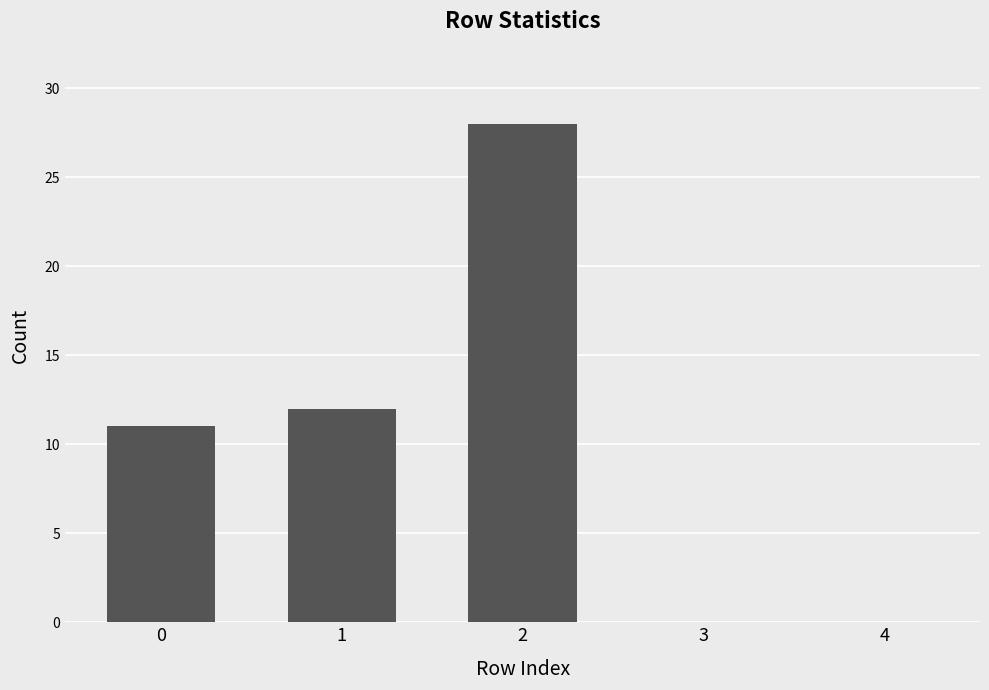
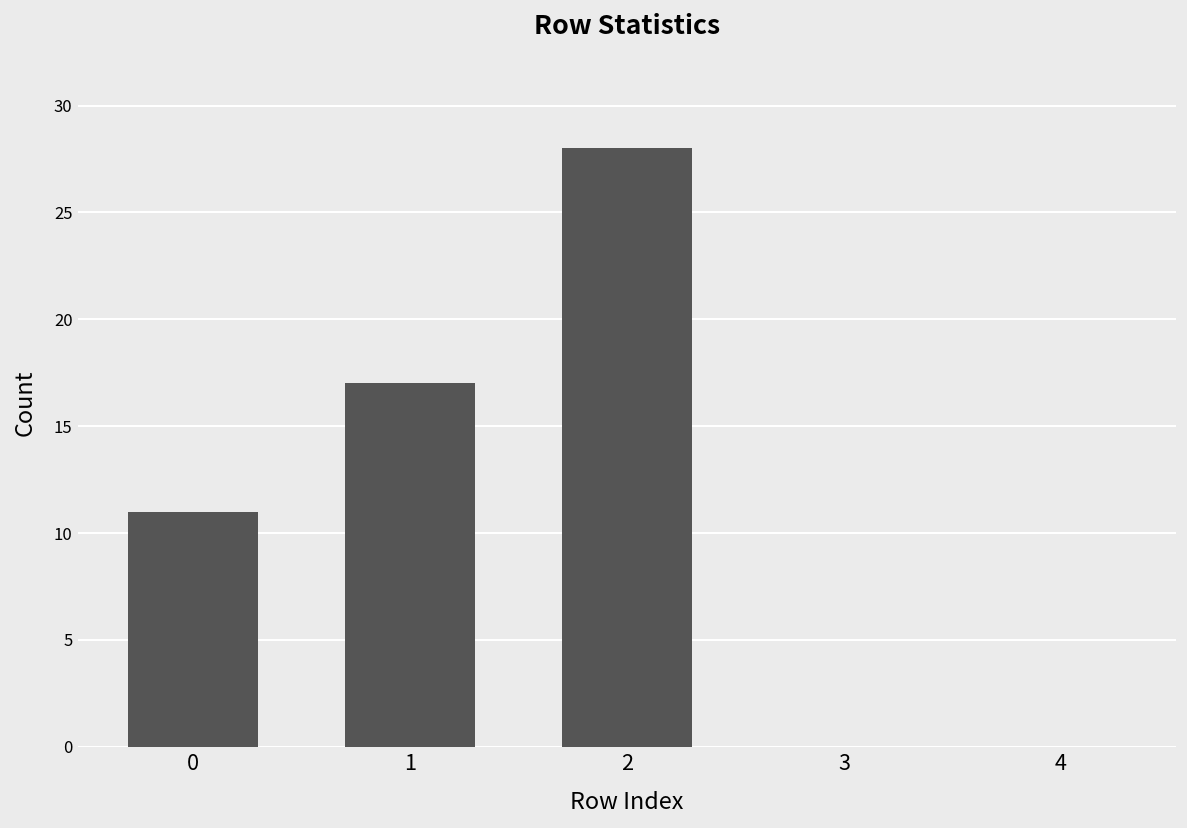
  {
    "0": 11,
-   "1": 12,
+   "1": 17,
    "2": 28,
    "3": 0,
    "4": 0
  }
